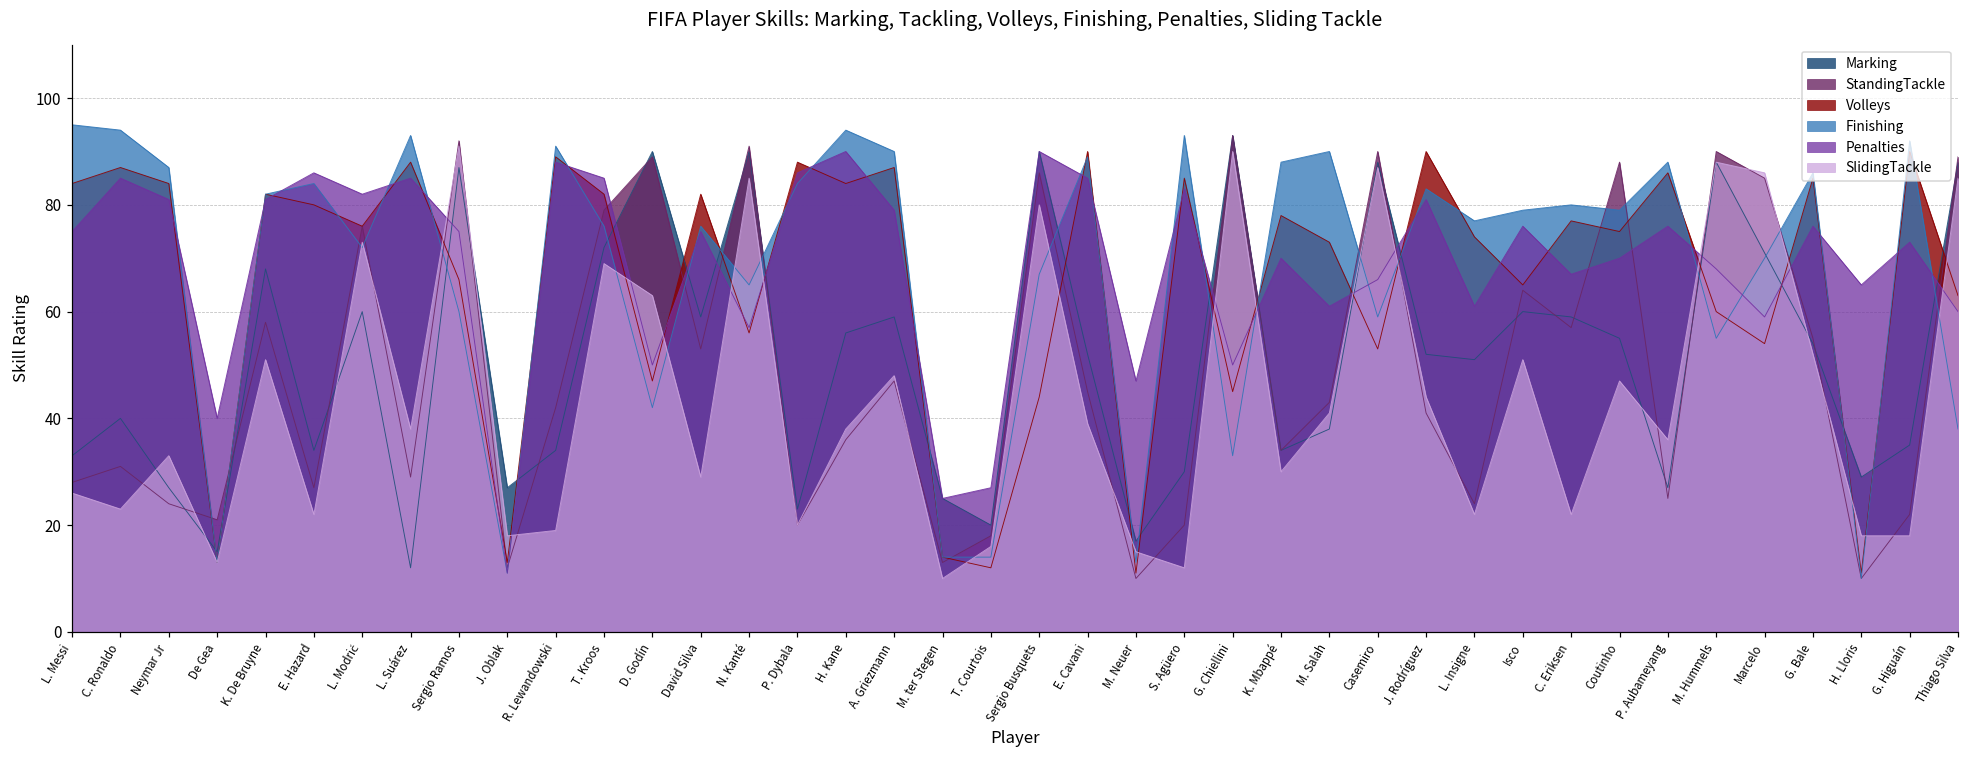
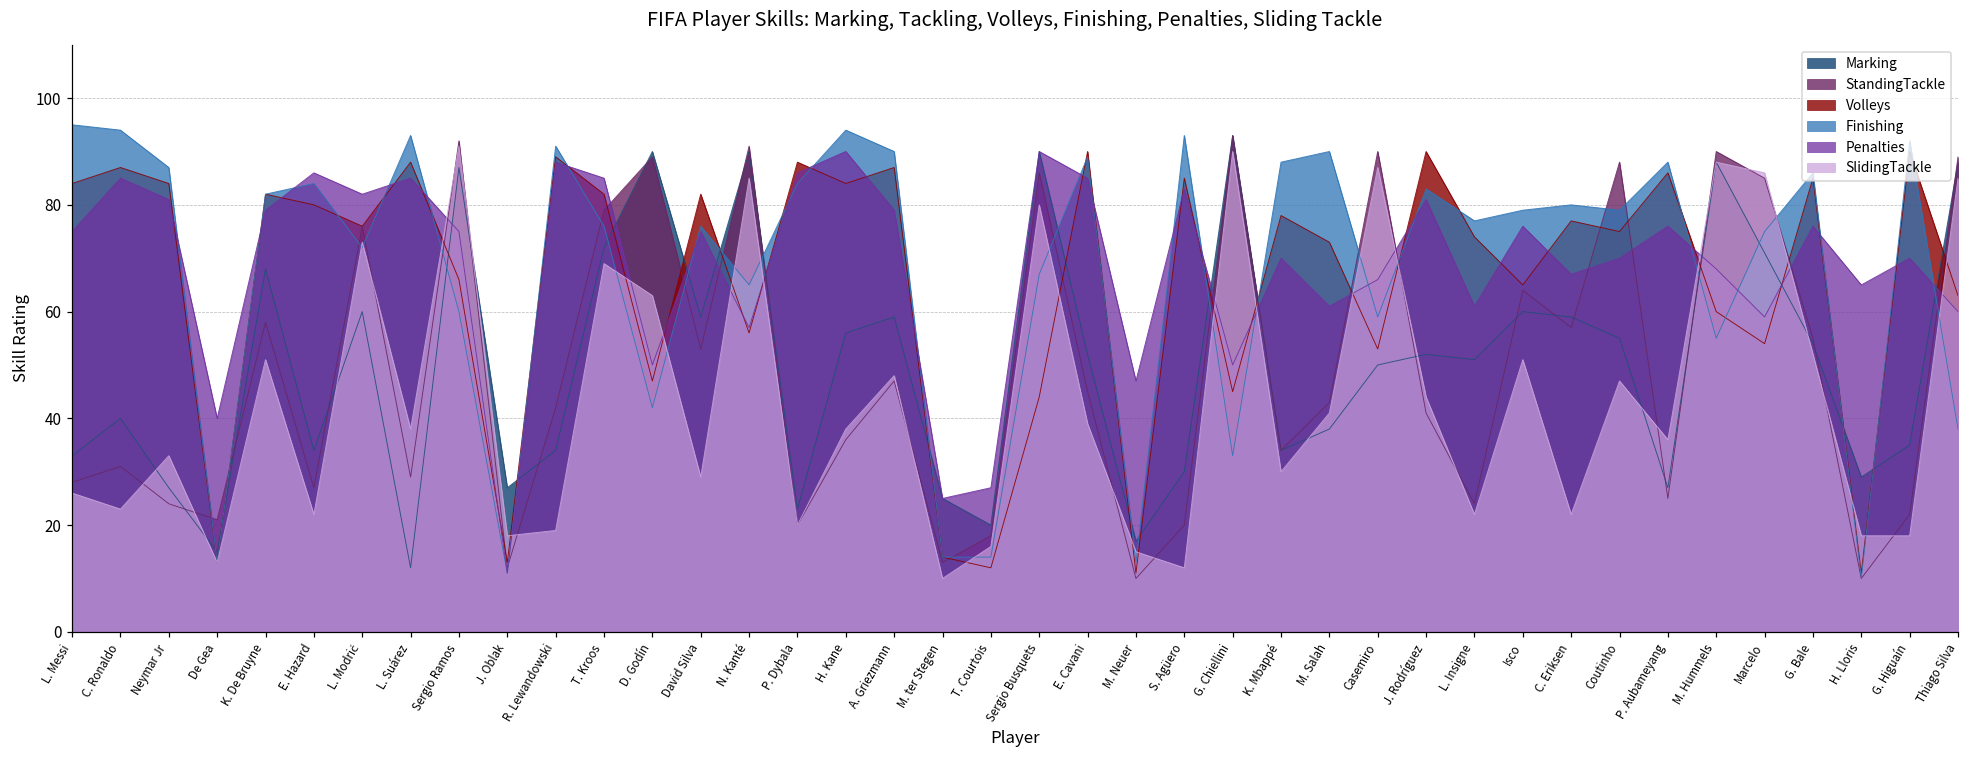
  {
    "Marking": {
      "L. Messi": 33,
      "C. Ronaldo": 40,
      "Neymar Jr": 27,
      "De Gea": 15,
      "K. De Bruyne": 68,
      "E. Hazard": 34,
      "L. Modrić": 60,
      "L. Suárez": 12,
      "Sergio Ramos": 87,
      "J. Oblak": 27,
      "R. Lewandowski": 34,
      "T. Kroos": 72,
      "D. Godín": 90,
      "David Silva": 59,
      "N. Kanté": 90,
      "P. Dybala": 23,
      "H. Kane": 56,
      "A. Griezmann": 59,
      "T. Courtois": 20,
      "E. Cavani": 52,
      "M. Neuer": 17,
      "S. Agüero": 30,
      "M. Salah": 38,
-     "Casemiro": 88,
+     "Casemiro": 50,
      "J. Rodríguez": 52,
      "L. Insigne": 51,
      "Isco": 60,
      "C. Eriksen": 59,
      "Coutinho": 55,
      "P. Aubameyang": 27,
      "Marcelo": 71,
      "G. Bale": 54,
      "H. Lloris": 29,
      "G. Higuaín": 35,
      "Thiago Silva": 88
    },
    "Finishing": {
      "L. Messi": 95,
      "C. Ronaldo": 94,
      "Neymar Jr": 87,
      "E. Hazard": 84,
      "L. Modrić": 72,
      "L. Suárez": 93,
      "Sergio Ramos": 60,
      "R. Lewandowski": 91,
      "T. Kroos": 76,
      "D. Godín": 42,
      "David Silva": 76,
      "N. Kanté": 65,
      "P. Dybala": 84,
      "H. Kane": 94,
      "A. Griezmann": 90,
      "T. Courtois": 14,
      "Sergio Busquets": 67,
      "E. Cavani": 89,
      "M. Neuer": 13,
      "S. Agüero": 93,
      "G. Chiellini": 33,
      "K. Mbappé": 88,
      "M. Salah": 90,
      "Casemiro": 59,
      "J. Rodríguez": 83,
      "L. Insigne": 77,
      "Isco": 79,
      "C. Eriksen": 80,
      "Coutinho": 79,
      "P. Aubameyang": 88,
      "M. Hummels": 55,
-     "Marcelo": 70,
+     "Marcelo": 75,
      "Thiago Silva": 38
    },
    "Penalties": {
      "L. Messi": 75,
      "C. Ronaldo": 85,
      "Neymar Jr": 81,
      "De Gea": 40,
-     "K. De Bruyne": 81,
+     "K. De Bruyne": 79,
      "E. Hazard": 86,
      "L. Modrić": 82,
      "L. Suárez": 85,
      "Sergio Ramos": 75,
      "R. Lewandowski": 88,
      "T. Kroos": 85,
      "D. Godín": 50,
      "David Silva": 75,
      "N. Kanté": 57,
      "P. Dybala": 86,
      "H. Kane": 90,
      "A. Griezmann": 79,
      "T. Courtois": 27,
      "E. Cavani": 85,
      "M. Neuer": 47,
      "S. Agüero": 83,
      "G. Chiellini": 50,
      "K. Mbappé": 70,
      "M. Salah": 61,
      "Casemiro": 66,
      "J. Rodríguez": 81,
      "L. Insigne": 61,
      "Isco": 76,
      "C. Eriksen": 67,
      "Coutinho": 70,
      "P. Aubameyang": 76,
      "M. Hummels": 68,
      "Marcelo": 59,
      "G. Bale": 76,
      "H. Lloris": 65,
-     "G. Higuaín": 73,
+     "G. Higuaín": 70,
      "Thiago Silva": 60
    }
  }
